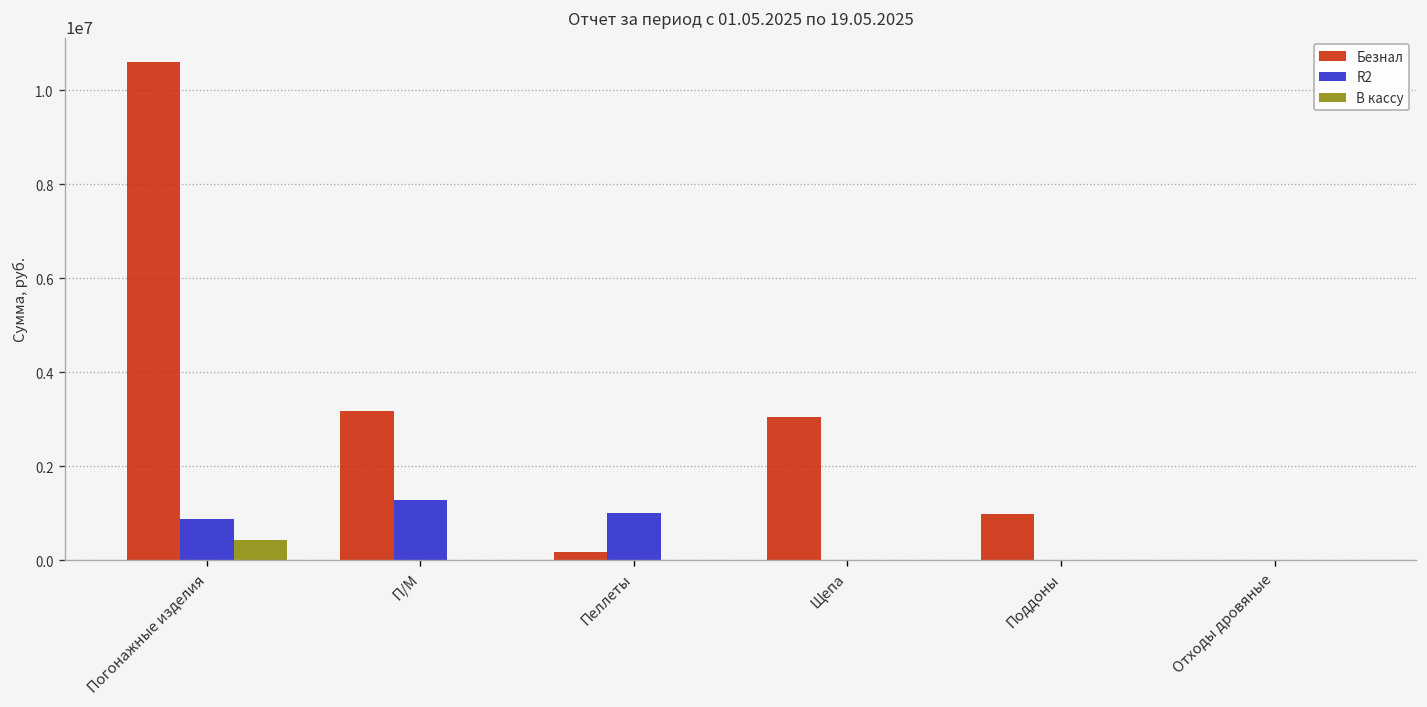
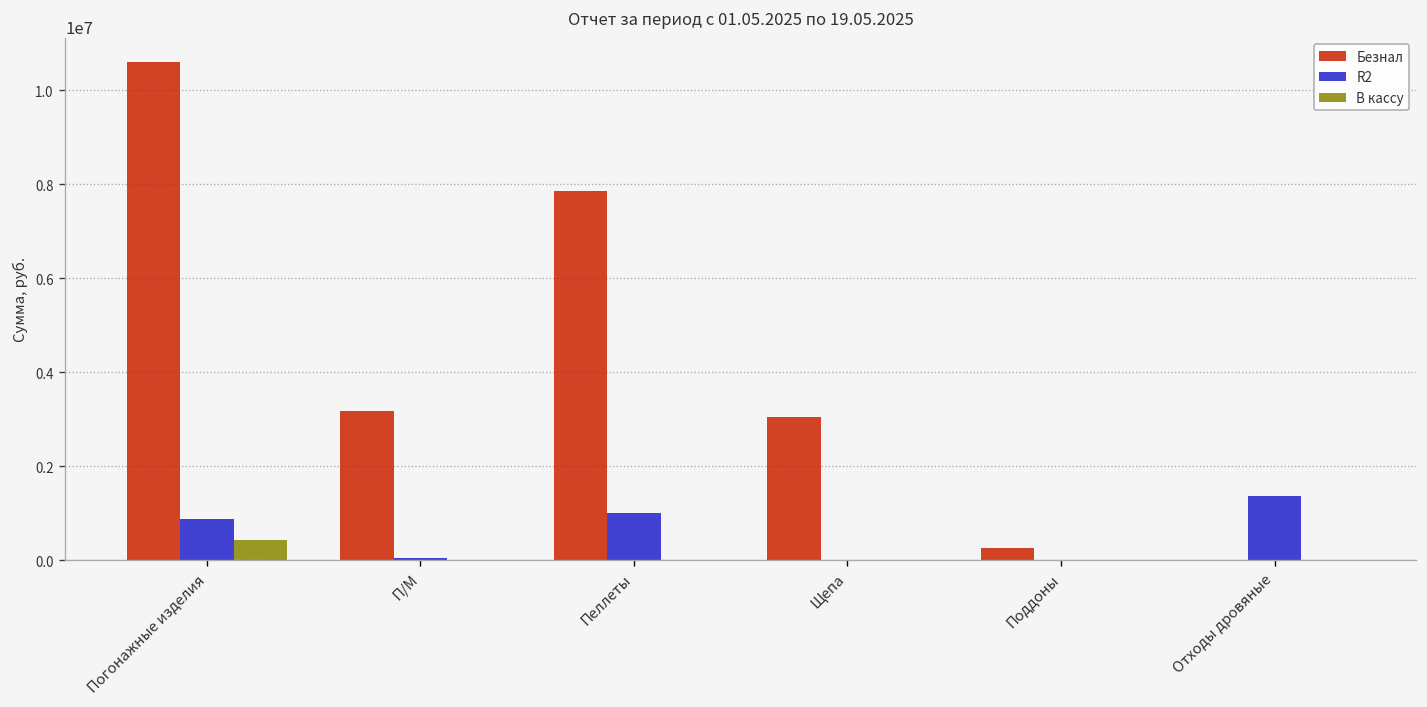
  {
    "Безнал": {
      "Погонажные изделия": 10600000,
      "П/М": 3200000,
-     "Пеллеты": 200000,
+     "Пеллеты": 7900000,
      "Щепа": 3000000,
-     "Поддоны": 1000000,
+     "Поддоны": 300000,
      "Отходы дровяные": 0
    },
    "R2": {
      "Погонажные изделия": 900000,
-     "П/М": 1300000,
+     "П/М": 0,
      "Пеллеты": 1000000,
      "Щепа": 0,
      "Поддоны": 0,
-     "Отходы дровяные": 0
+     "Отходы дровяные": 1400000
    },
    "В кассу": {
      "Погонажные изделия": 400000,
      "П/М": 0,
      "Пеллеты": 0,
      "Щепа": 0,
      "Поддоны": 0,
      "Отходы дровяные": 0
    }
  }
